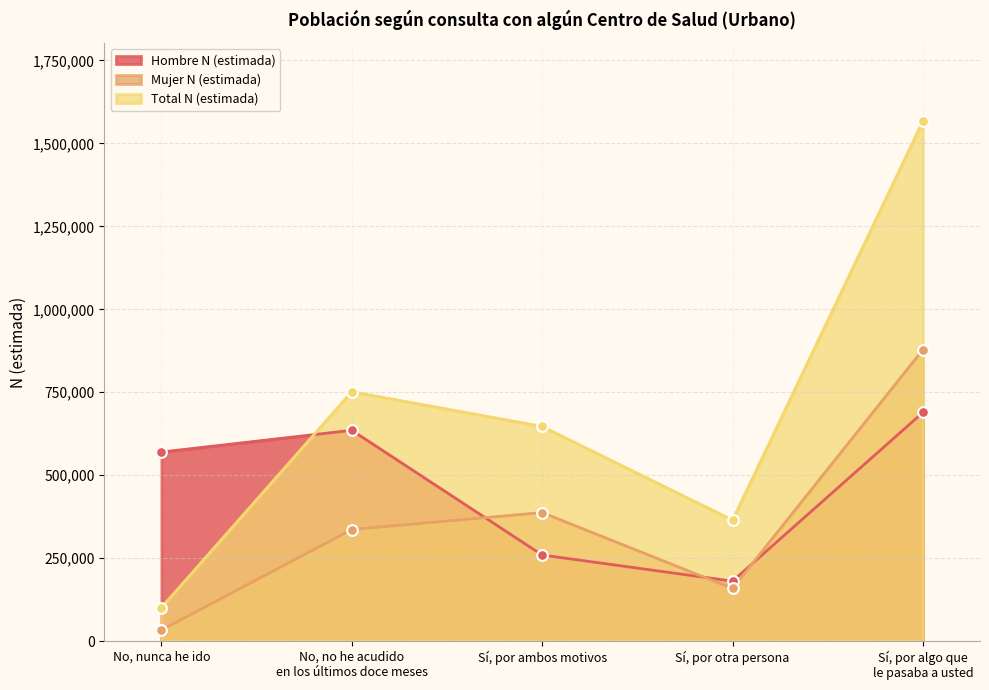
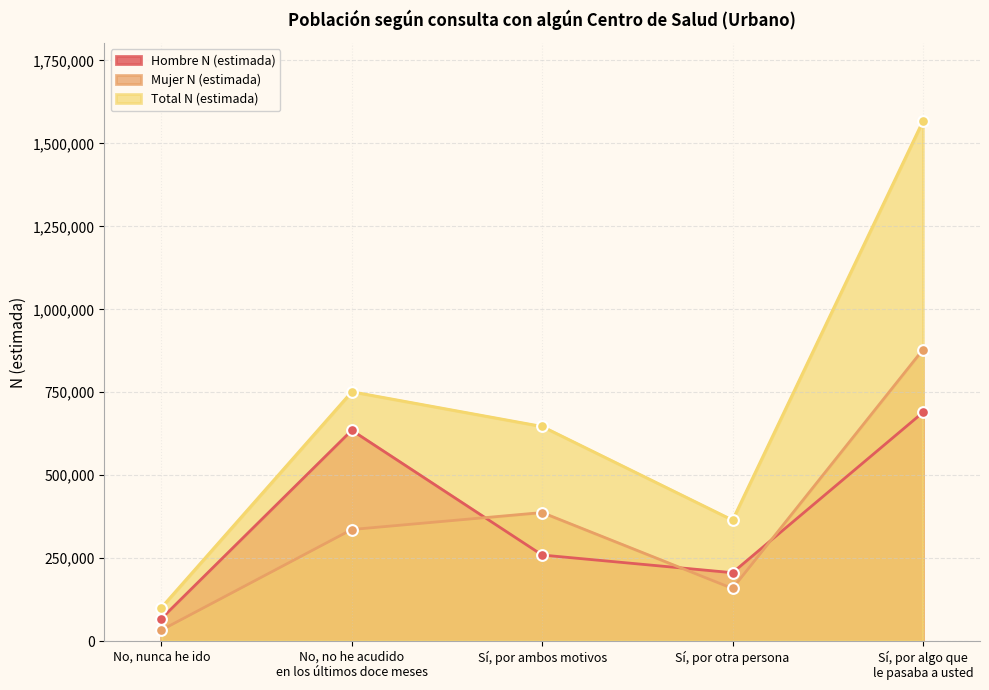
  {
    "Hombre N (estimada)": {
-     "No, nunca he ido": "570,000",
+     "No, nunca he ido": "70,000",
      "No, no he acudido en los últimos doce meses": "640,000",
      "Sí, por ambos motivos": "260,000",
-     "Sí, por otra persona": "180,000",
+     "Sí, por otra persona": "210,000",
      "Sí, por algo que le pasaba a usted": "690,000"
    }
  }
